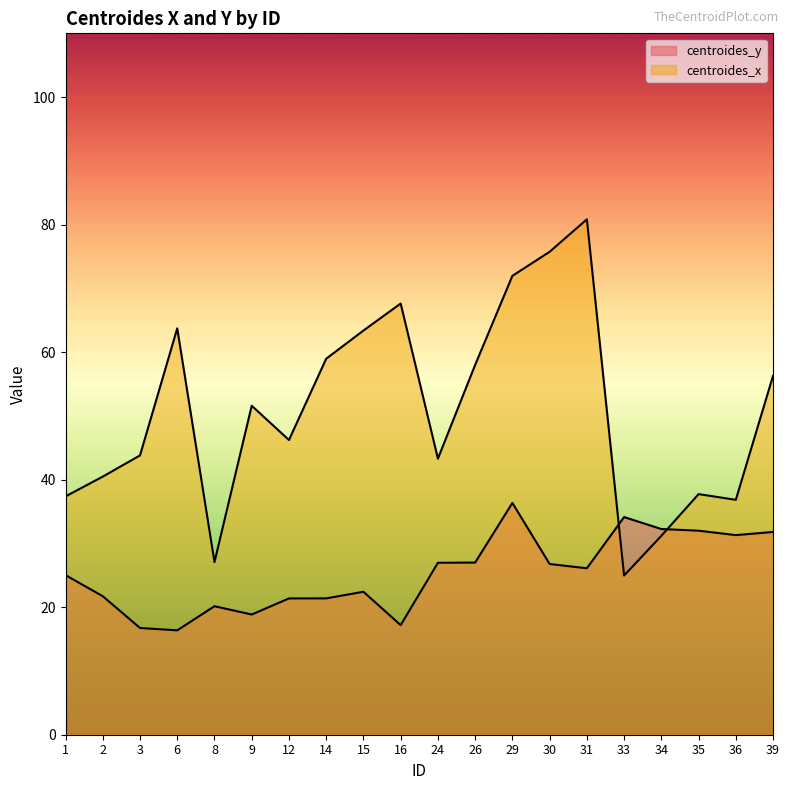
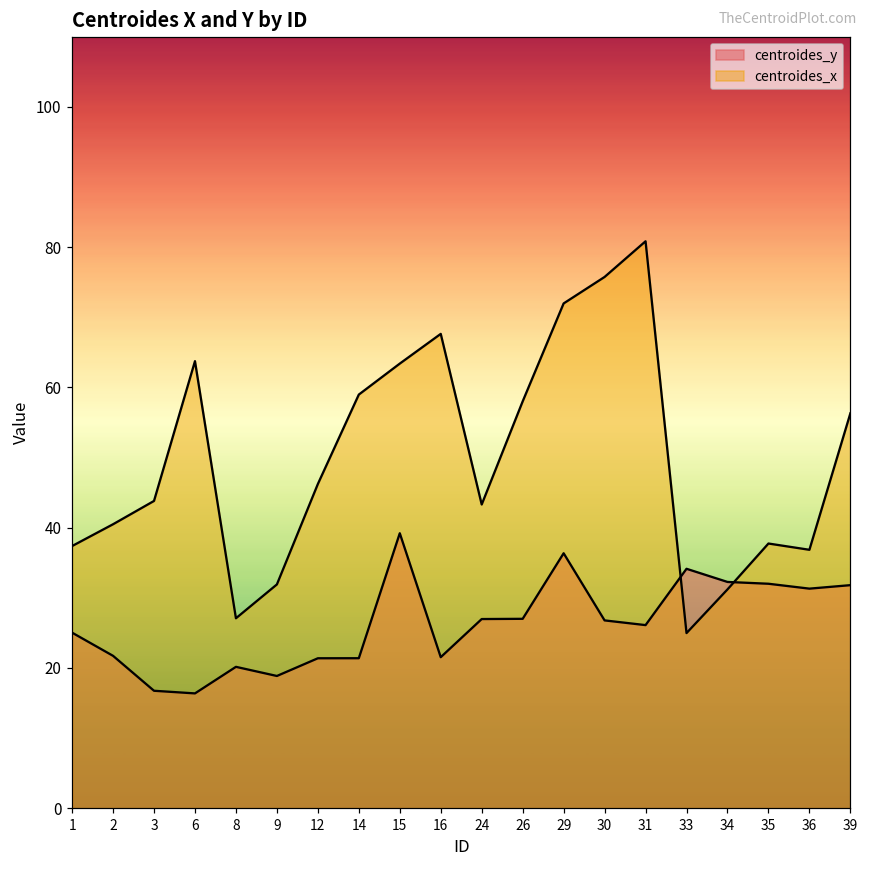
  {
    "centroides_y": {
      "1": 25,
      "2": 22,
      "3": 17,
      "6": 16,
      "8": 20,
      "9": 19,
      "12": 21,
      "14": 21,
-     "15": 22,
-     "16": 17,
+     "15": 39,
+     "16": 22,
      "24": 27,
      "26": 27,
      "29": 36,
      "30": 27,
      "31": 26,
      "33": 34,
      "34": 32,
      "35": 32,
      "36": 31,
      "39": 32
    },
    "centroides_x": {
      "1": 37,
      "2": 40,
      "3": 44,
      "6": 64,
      "8": 27,
-     "9": 52,
+     "9": 32,
      "12": 46,
      "14": 59,
      "15": 63,
      "16": 68,
      "24": 43,
      "26": 58,
      "29": 72,
      "30": 76,
      "31": 81,
      "33": 25,
      "34": 31,
      "35": 38,
      "36": 37,
      "39": 56
    }
  }
